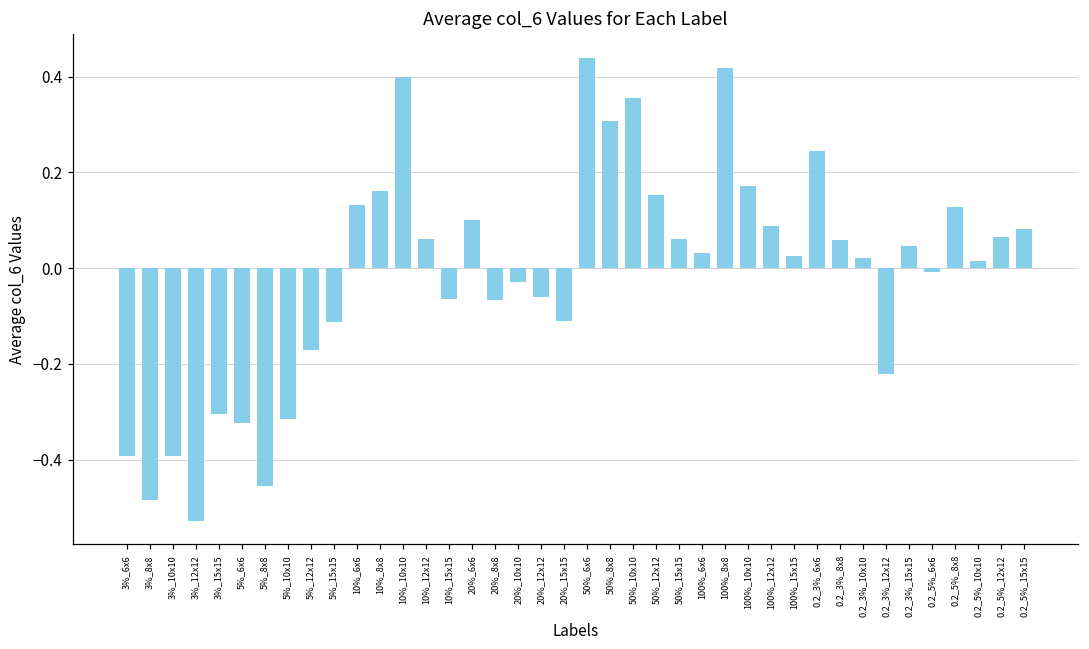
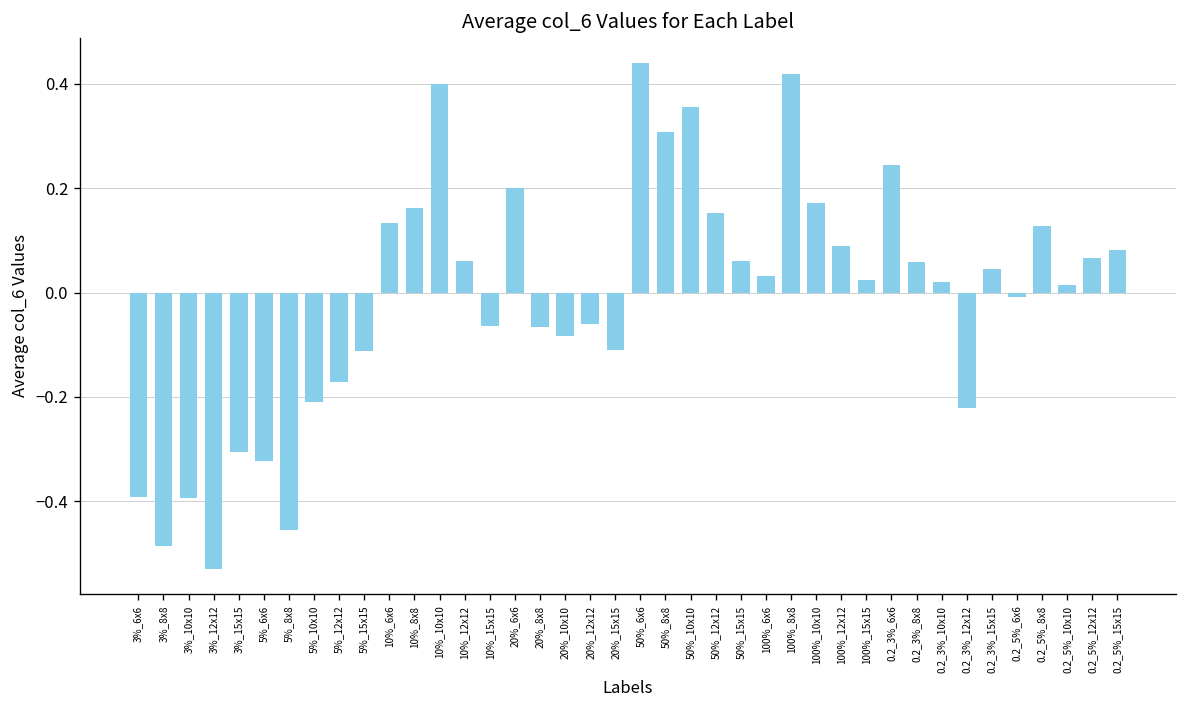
  {
    "3%_6x6": -0.39,
    "3%_8x8": -0.49,
    "3%_10x10": -0.39,
    "3%_12x12": -0.53,
    "3%_15x15": -0.31,
    "5%_6x6": -0.32,
    "5%_8x8": -0.46,
-   "5%_10x10": -0.32,
+   "5%_10x10": -0.21,
    "5%_12x12": -0.17,
    "5%_15x15": -0.11,
    "10%_6x6": 0.13,
    "10%_8x8": 0.16,
    "10%_10x10": 0.40,
    "10%_12x12": 0.06,
    "10%_15x15": -0.06,
-   "20%_6x6": 0.1,
+   "20%_6x6": 0.2,
    "20%_8x8": -0.07,
-   "20%_10x10": -0.03,
+   "20%_10x10": -0.08,
    "20%_12x12": -0.06,
    "20%_15x15": -0.11,
    "50%_6x6": 0.44,
    "50%_8x8": 0.31,
    "50%_10x10": 0.36,
    "50%_12x12": 0.15,
    "50%_15x15": 0.06,
    "100%_6x6": 0.03,
    "100%_8x8": 0.42,
    "100%_10x10": 0.17,
    "100%_12x12": 0.09,
    "100%_15x15": 0.03,
    "0.2_3%_6x6": 0.24,
    "0.2_3%_8x8": 0.06,
    "0.2_3%_10x10": 0.02,
    "0.2_3%_12x12": -0.22,
    "0.2_3%_15x15": 0.05,
    "0.2_5%_6x6": -0.01,
    "0.2_5%_8x8": 0.13,
    "0.2_5%_10x10": 0.01,
    "0.2_5%_12x12": 0.07,
    "0.2_5%_15x15": 0.08
  }
